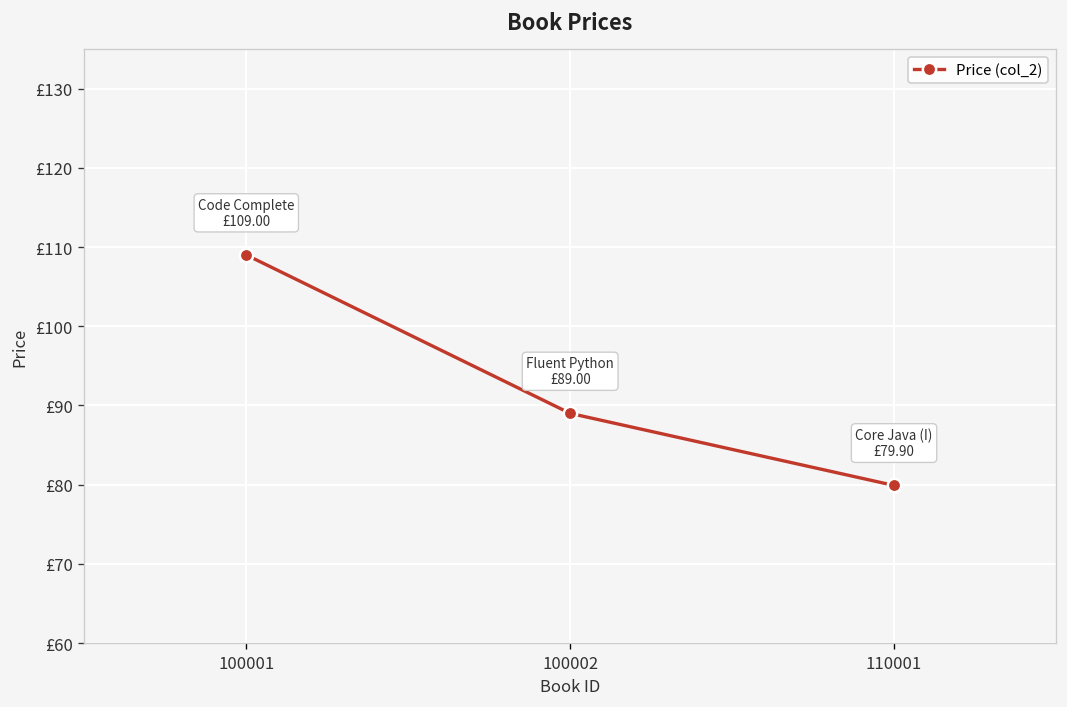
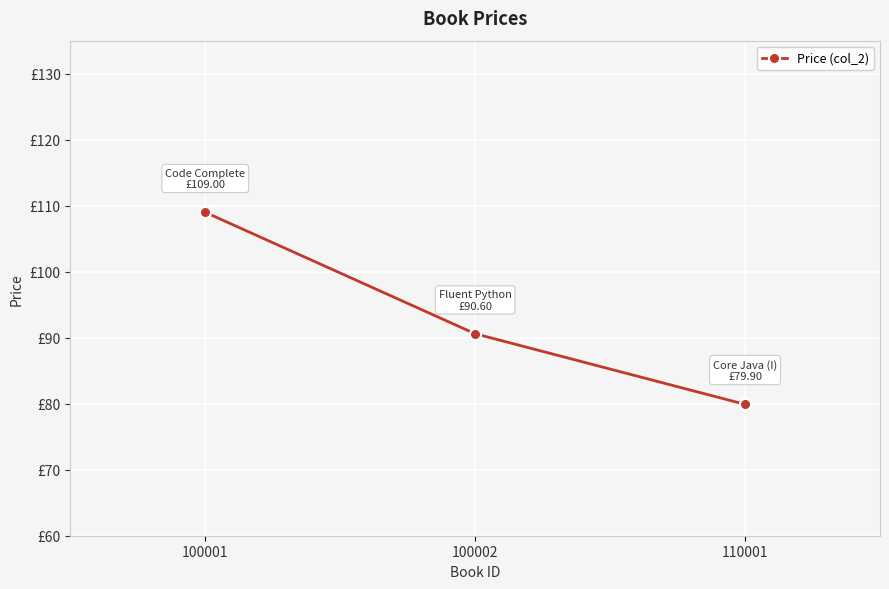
  {
-   "100002": "£89.00"
+   "100002": "£90.60"
  }
